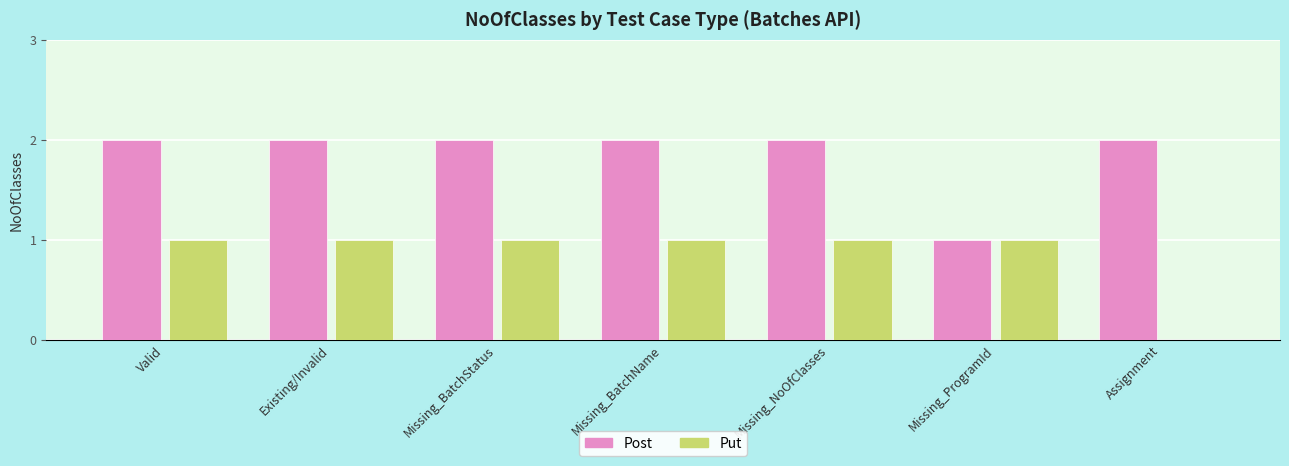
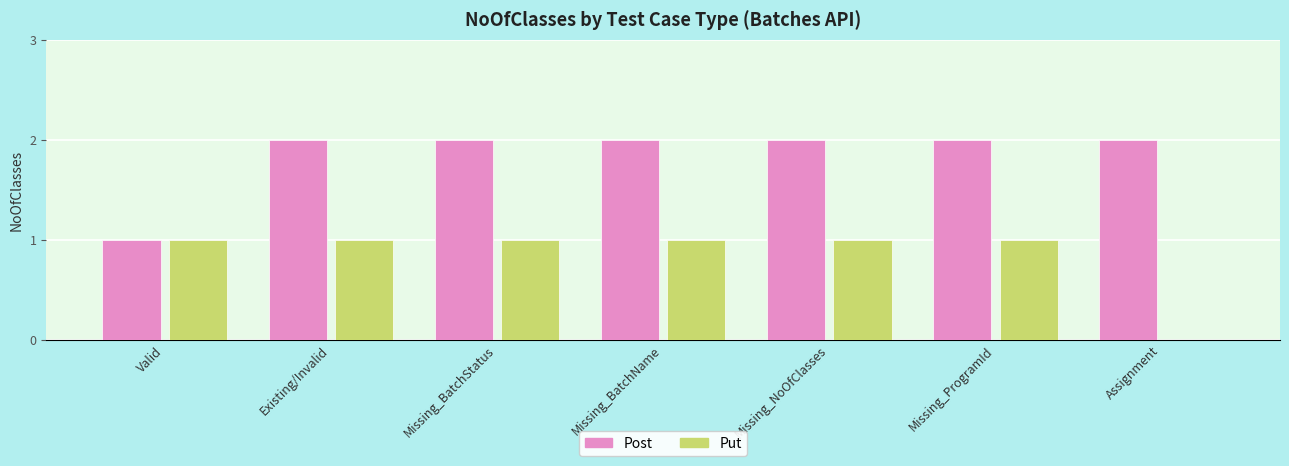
  {
    "Post": {
-     "Valid": 2,
+     "Valid": 1,
      "Existing/Invalid": 2,
      "Missing_BatchStatus": 2,
      "Missing_BatchName": 2,
      "Missing_NoOfClasses": 2,
-     "Missing_ProgramId": 1,
+     "Missing_ProgramId": 2,
      "Assignment": 2
    },
    "Put": {
      "Valid": 1,
      "Existing/Invalid": 1,
      "Missing_BatchStatus": 1,
      "Missing_BatchName": 1,
      "Missing_NoOfClasses": 1,
      "Missing_ProgramId": 1,
      "Assignment": 0
    }
  }
